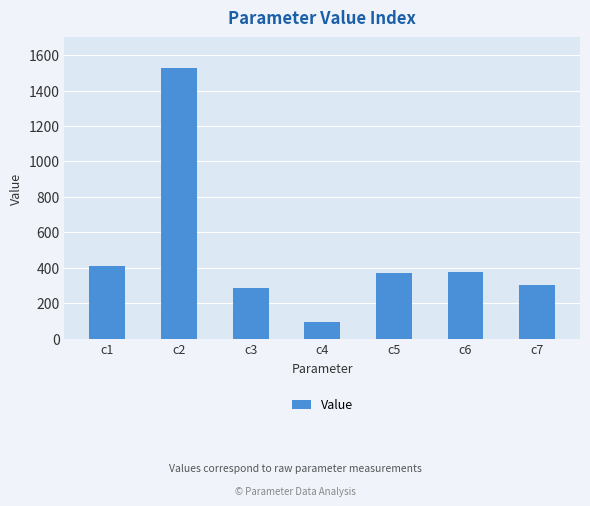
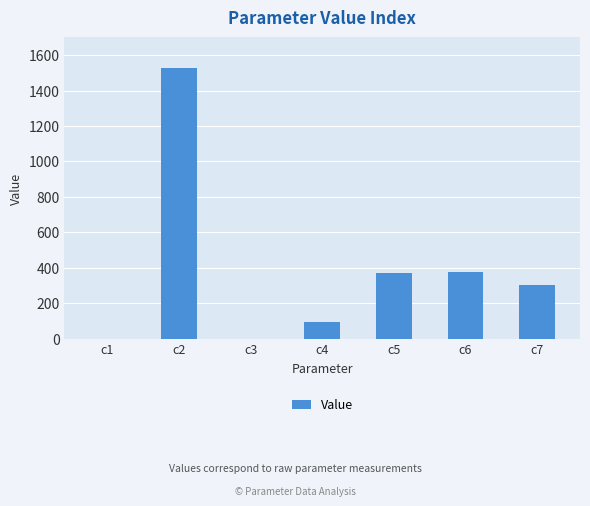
  {
-   "c1": 410,
+   "c1": 0,
    "c2": 1530,
-   "c3": 290,
+   "c3": 0,
    "c4": 90,
    "c5": 370,
    "c6": 380,
    "c7": 300
  }
